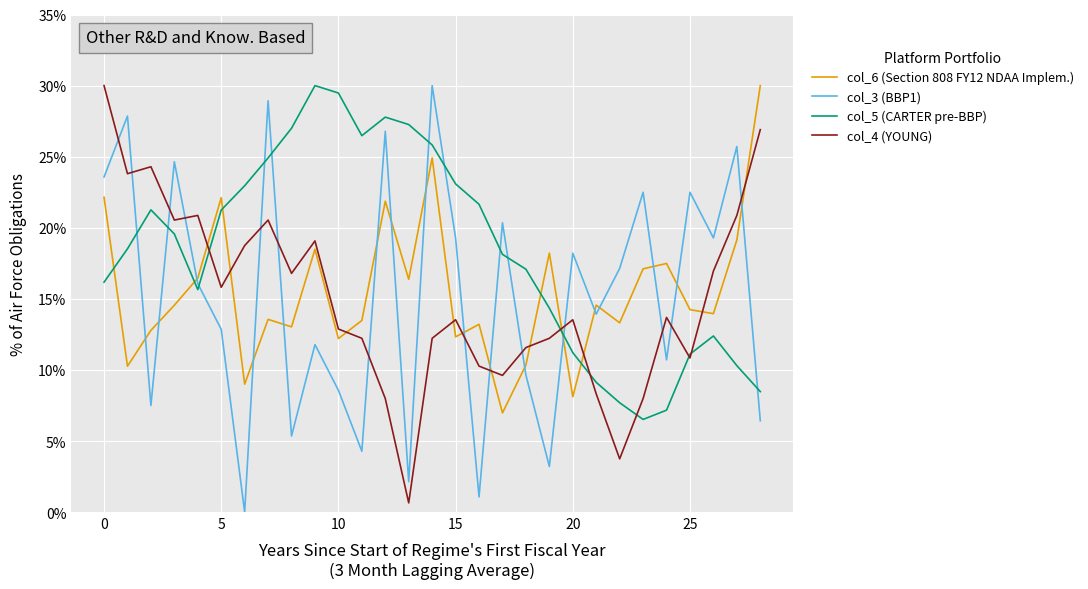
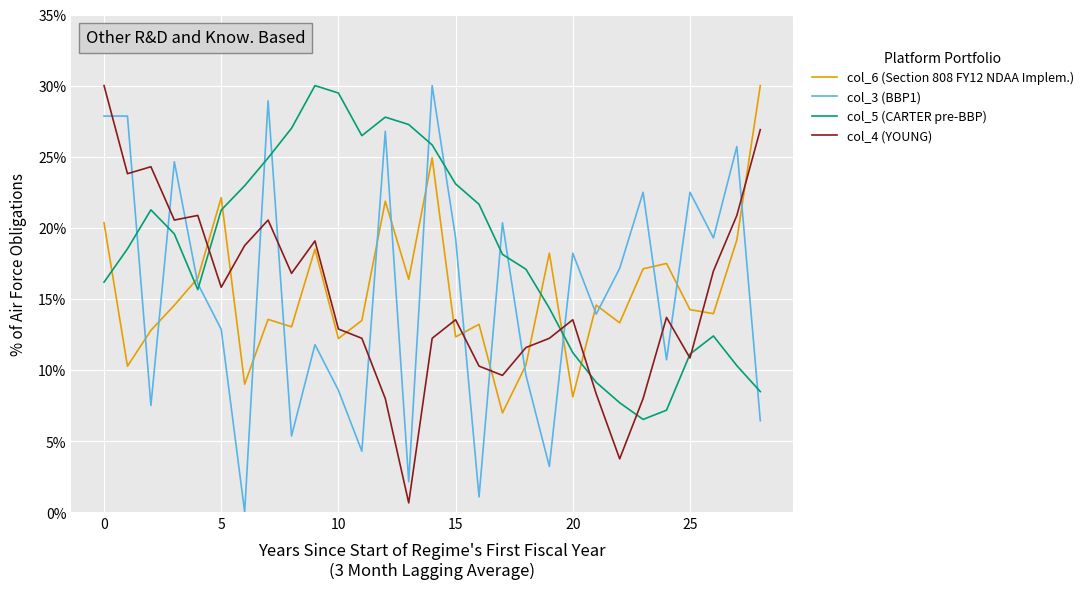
  {
    "col_6 (Section 808 FY12 NDAA Implem.)": {
-     "0": "22.2%",
+     "0": "20.4%",
      "5": "22.1%",
      "10": "12.2%",
      "15": "12.3%",
      "20": "8.1%",
      "25": "14.2%"
    },
    "col_3 (BBP1)": {
-     "0": "23.6%",
+     "0": "27.9%",
      "5": "12.9%",
      "10": "8.6%",
      "15": "19.3%",
      "20": "18.2%",
      "25": "22.5%"
    },
    "col_5 (CARTER pre-BBP)": {
      "0": "16.2%",
      "5": "21.2%",
      "10": "29.5%",
      "15": "23.1%",
      "20": "11.2%",
      "25": "11.1%"
    },
    "col_4 (YOUNG)": {
      "0": "30.0%",
      "5": "15.8%",
      "10": "12.9%",
      "15": "13.5%",
      "20": "13.5%",
      "25": "10.8%"
    }
  }
